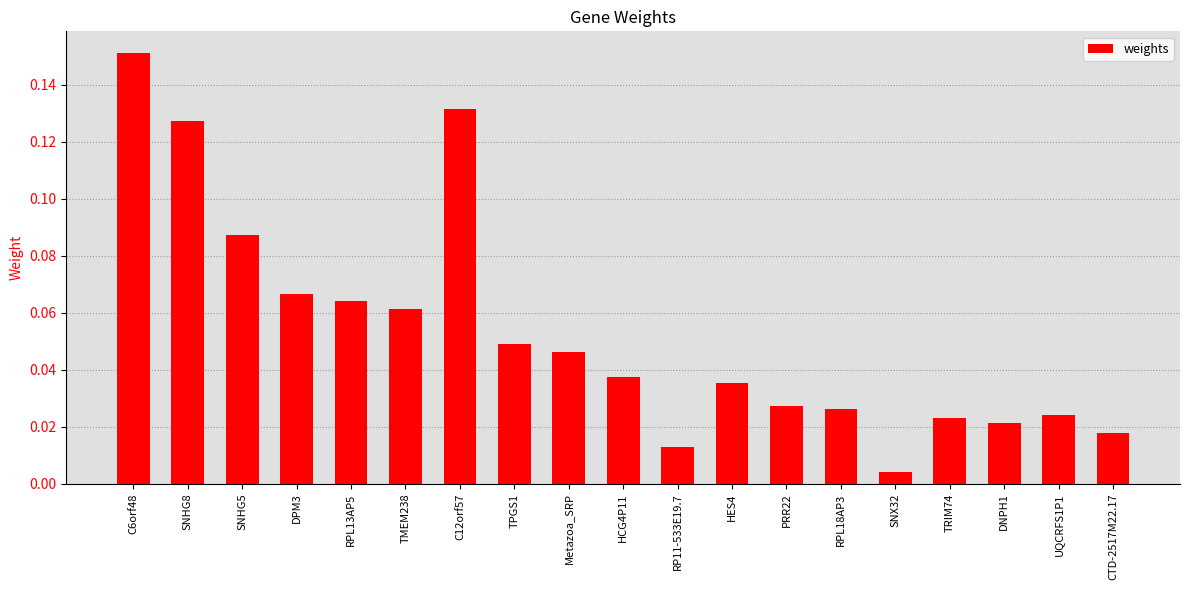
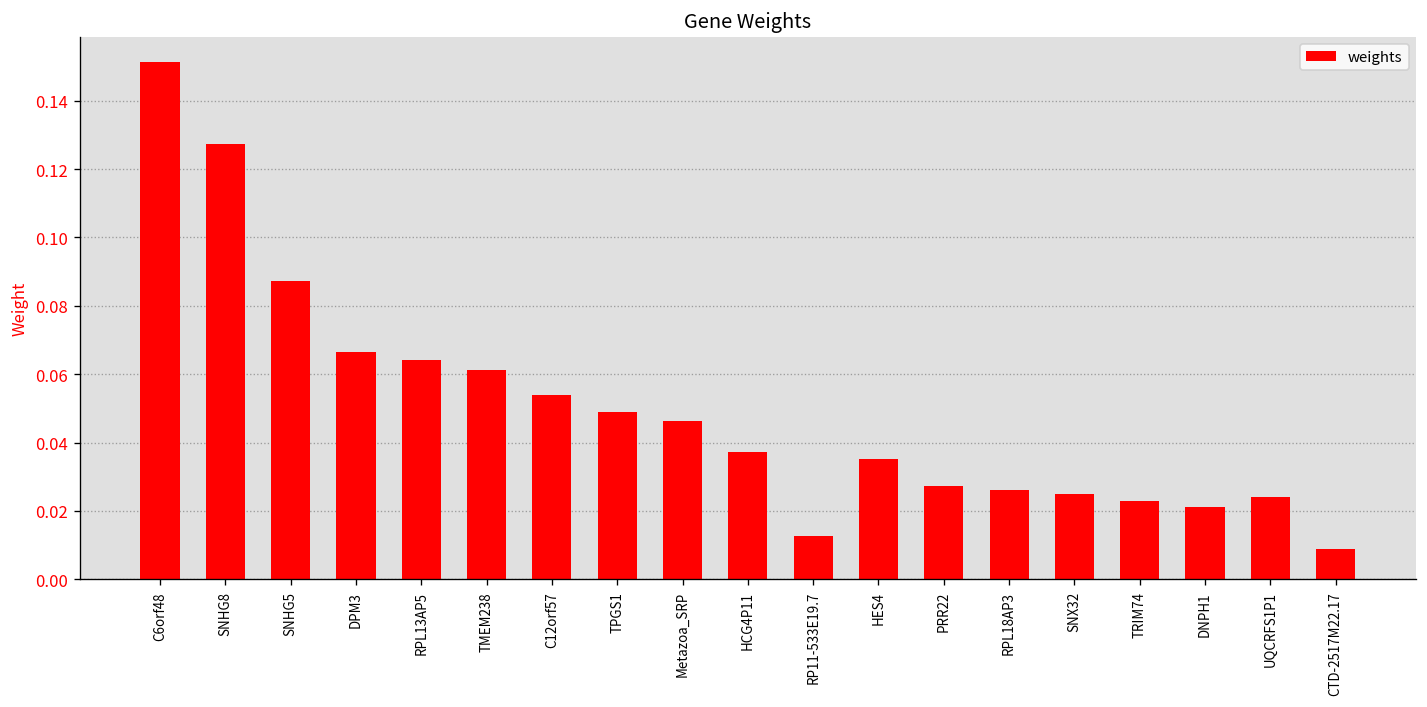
  {
    "C6orf48": 0.151,
    "SNHG8": 0.127,
    "SNHG5": 0.087,
    "DPM3": 0.066,
    "RPL13AP5": 0.064,
    "TMEM238": 0.061,
-   "C12orf57": 0.132,
+   "C12orf57": 0.054,
    "TPGS1": 0.049,
    "Metazoa_SRP": 0.046,
    "HCG4P11": 0.037,
    "RP11-533E19.7": 0.013,
    "HES4": 0.035,
    "PRR22": 0.027,
    "RPL18AP3": 0.026,
-   "SNX32": 0.004,
+   "SNX32": 0.025,
    "TRIM74": 0.023,
    "DNPH1": 0.021,
    "UQCRFS1P1": 0.024,
-   "CTD-2517M22.17": 0.018
+   "CTD-2517M22.17": 0.009
  }
